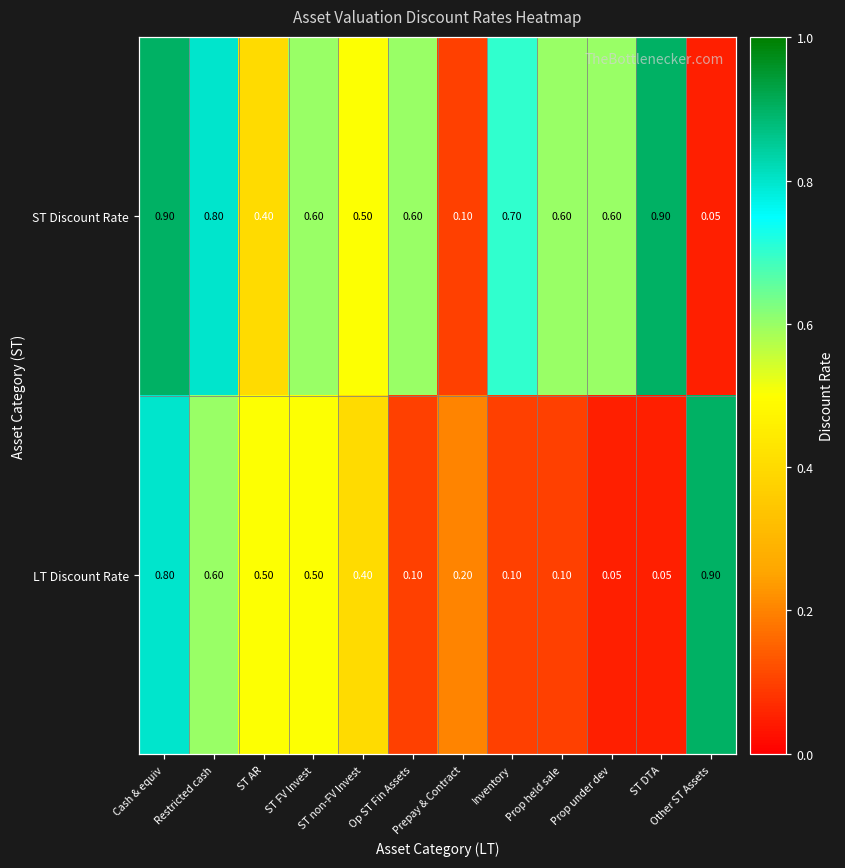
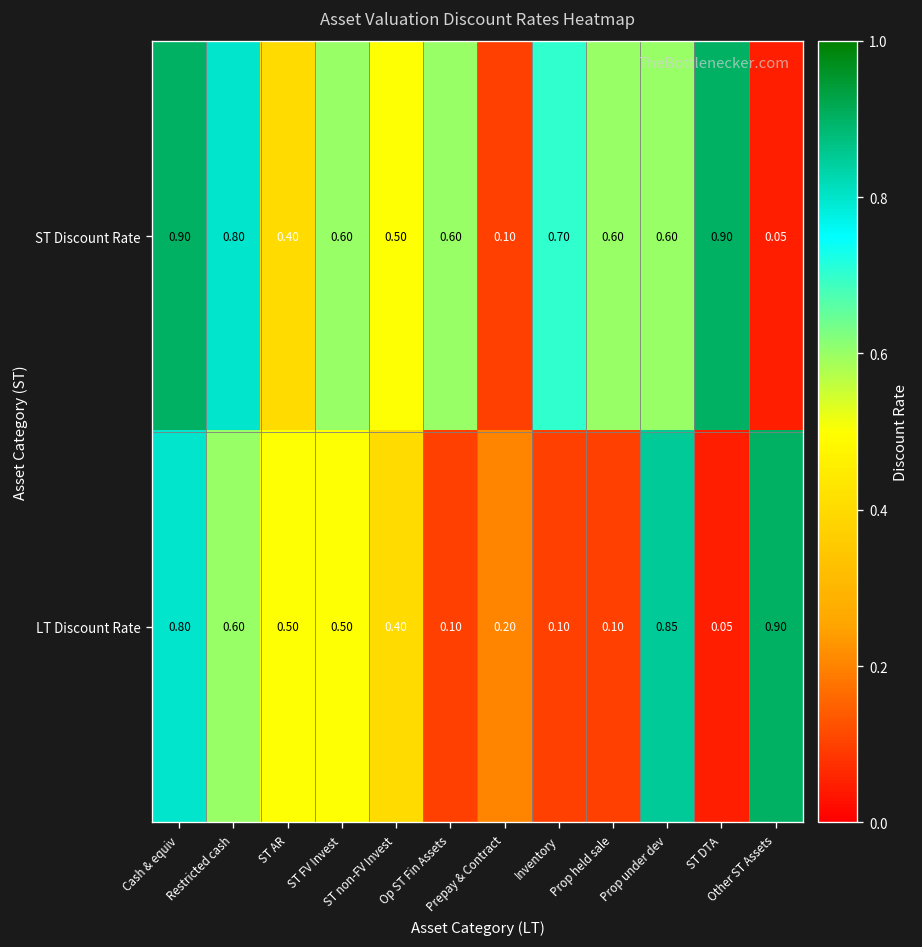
  {
    "ST Discount Rate": {
      "Cash & equiv": 0.90,
      "Restricted cash": 0.80,
      "ST AR": 0.40,
      "ST FV Invest": 0.60,
      "ST non-FV Invest": 0.50,
      "Op ST Fin Assets": 0.60,
      "Prepay & Contract": 0.10,
      "Inventory": 0.70,
      "Prop held sale": 0.60,
      "Prop under dev": 0.60,
      "Other ST Assets": 0.05
    },
    "LT Discount Rate": {
      "Cash & equiv": 0.80,
      "Restricted cash": 0.60,
      "ST AR": 0.50,
      "ST FV Invest": 0.50,
      "ST non-FV Invest": 0.40,
      "Op ST Fin Assets": 0.10,
      "Prepay & Contract": 0.20,
      "Inventory": 0.10,
      "Prop held sale": 0.10,
-     "Prop under dev": 0.05,
+     "Prop under dev": 0.85,
      "ST DTA": 0.05,
      "Other ST Assets": 0.90
    }
  }
